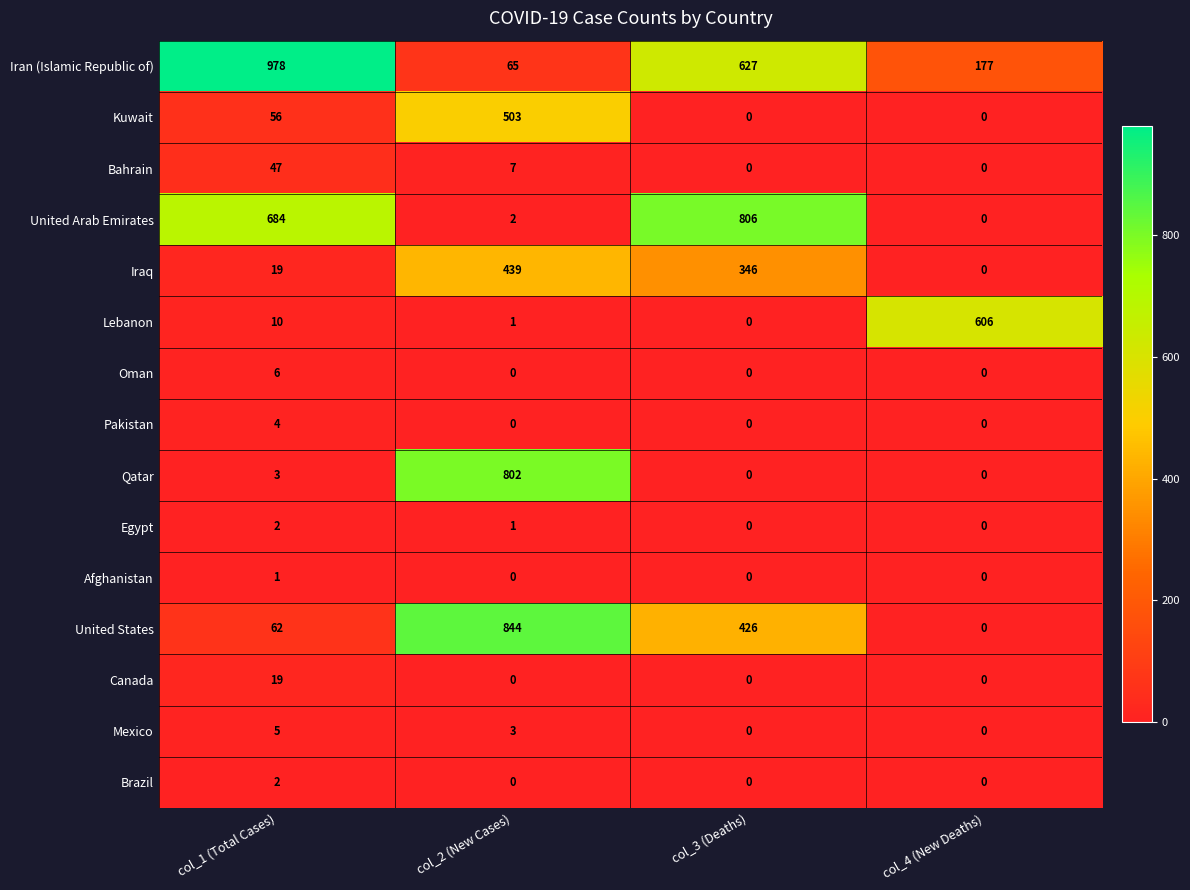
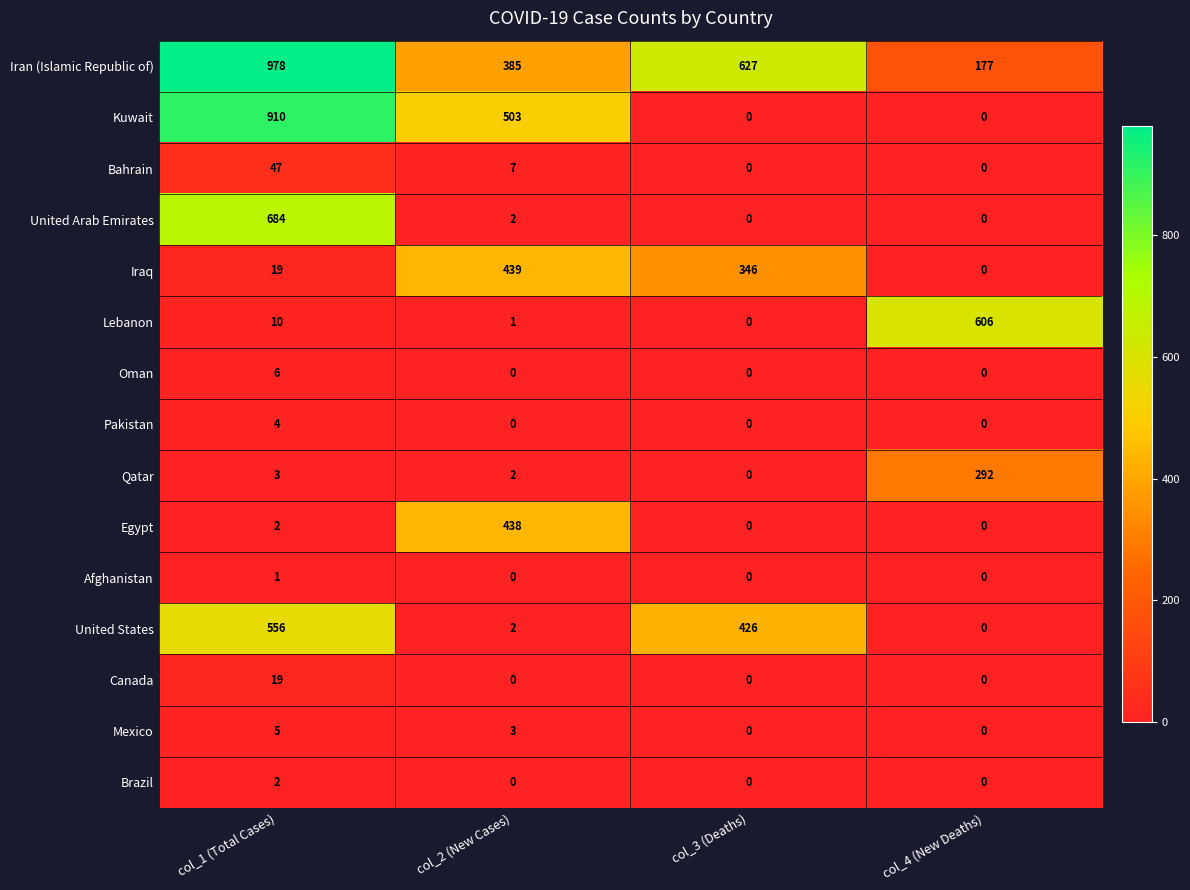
  {
    "Iran (Islamic Republic of)": {
      "col_1 (Total Cases)": 978,
-     "col_2 (New Cases)": 65,
+     "col_2 (New Cases)": 385,
      "col_3 (Deaths)": 627,
      "col_4 (New Deaths)": 177
    },
    "Kuwait": {
-     "col_1 (Total Cases)": 56,
+     "col_1 (Total Cases)": 910,
      "col_2 (New Cases)": 503,
      "col_3 (Deaths)": 0,
      "col_4 (New Deaths)": 0
    },
    "Bahrain": {
      "col_1 (Total Cases)": 47,
      "col_2 (New Cases)": 7,
      "col_3 (Deaths)": 0,
      "col_4 (New Deaths)": 0
    },
    "United Arab Emirates": {
      "col_1 (Total Cases)": 684,
      "col_2 (New Cases)": 2,
-     "col_3 (Deaths)": 806,
+     "col_3 (Deaths)": 0,
      "col_4 (New Deaths)": 0
    },
    "Iraq": {
      "col_1 (Total Cases)": 19,
      "col_2 (New Cases)": 439,
      "col_3 (Deaths)": 346,
      "col_4 (New Deaths)": 0
    },
    "Lebanon": {
      "col_1 (Total Cases)": 10,
      "col_2 (New Cases)": 1,
      "col_3 (Deaths)": 0,
      "col_4 (New Deaths)": 606
    },
    "Oman": {
      "col_1 (Total Cases)": 6,
      "col_2 (New Cases)": 0,
      "col_3 (Deaths)": 0,
      "col_4 (New Deaths)": 0
    },
    "Pakistan": {
      "col_1 (Total Cases)": 4,
      "col_2 (New Cases)": 0,
      "col_3 (Deaths)": 0,
      "col_4 (New Deaths)": 0
    },
    "Qatar": {
      "col_1 (Total Cases)": 3,
-     "col_2 (New Cases)": 802,
+     "col_2 (New Cases)": 2,
      "col_3 (Deaths)": 0,
-     "col_4 (New Deaths)": 0
+     "col_4 (New Deaths)": 292
    },
    "Egypt": {
      "col_1 (Total Cases)": 2,
-     "col_2 (New Cases)": 1,
+     "col_2 (New Cases)": 438,
      "col_3 (Deaths)": 0,
      "col_4 (New Deaths)": 0
    },
    "Afghanistan": {
      "col_1 (Total Cases)": 1,
      "col_2 (New Cases)": 0,
      "col_3 (Deaths)": 0,
      "col_4 (New Deaths)": 0
    },
    "United States": {
-     "col_1 (Total Cases)": 62,
-     "col_2 (New Cases)": 844,
+     "col_1 (Total Cases)": 556,
+     "col_2 (New Cases)": 2,
      "col_3 (Deaths)": 426,
      "col_4 (New Deaths)": 0
    },
    "Canada": {
      "col_1 (Total Cases)": 19,
      "col_2 (New Cases)": 0,
      "col_3 (Deaths)": 0,
      "col_4 (New Deaths)": 0
    },
    "Mexico": {
      "col_1 (Total Cases)": 5,
      "col_2 (New Cases)": 3,
      "col_3 (Deaths)": 0,
      "col_4 (New Deaths)": 0
    },
    "Brazil": {
      "col_1 (Total Cases)": 2,
      "col_2 (New Cases)": 0,
      "col_3 (Deaths)": 0,
      "col_4 (New Deaths)": 0
    }
  }
